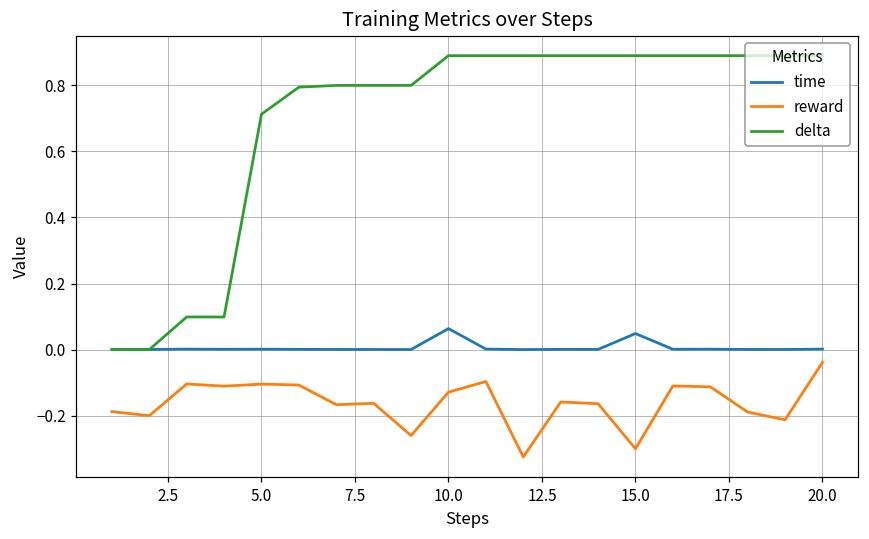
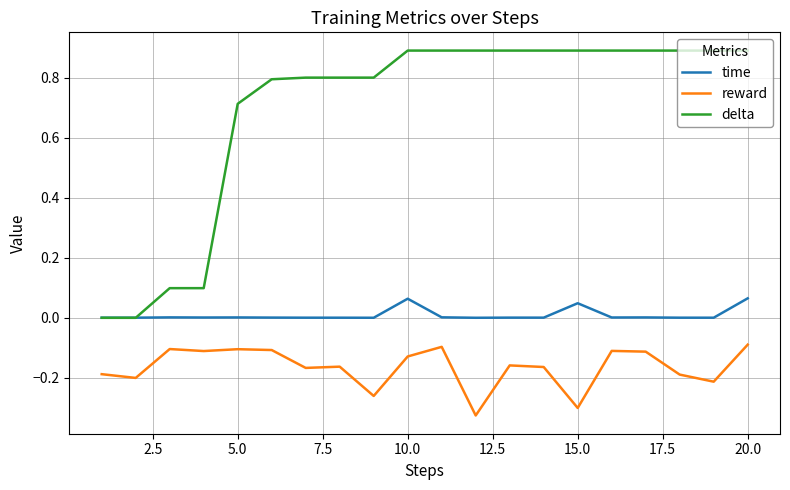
  {
    "time": {
      "5.0": 0.00,
      "10.0": 0.06,
      "15.0": 0.05,
-     "20.0": 0.00
+     "20.0": 0.06
    },
    "reward": {
      "5.0": -0.10,
      "10.0": -0.13,
      "15.0": -0.30,
-     "20.0": -0.04
+     "20.0": -0.09
    },
    "delta": {
      "5.0": 0.71,
      "10.0": 0.89,
      "15.0": 0.89
    }
  }
